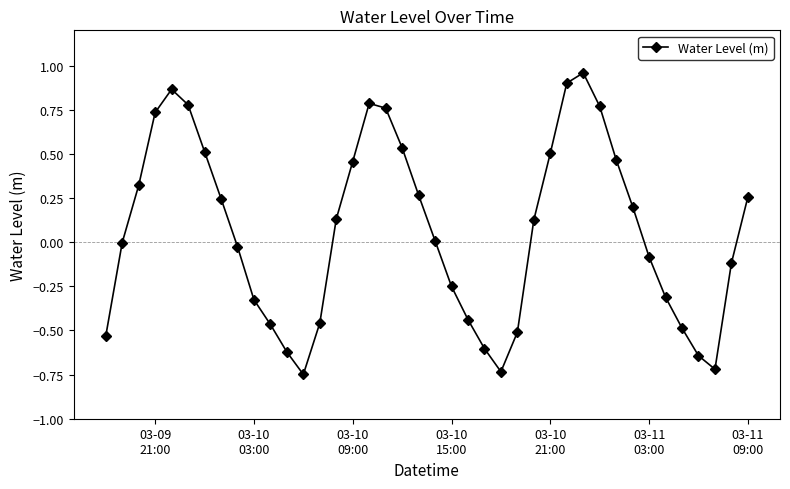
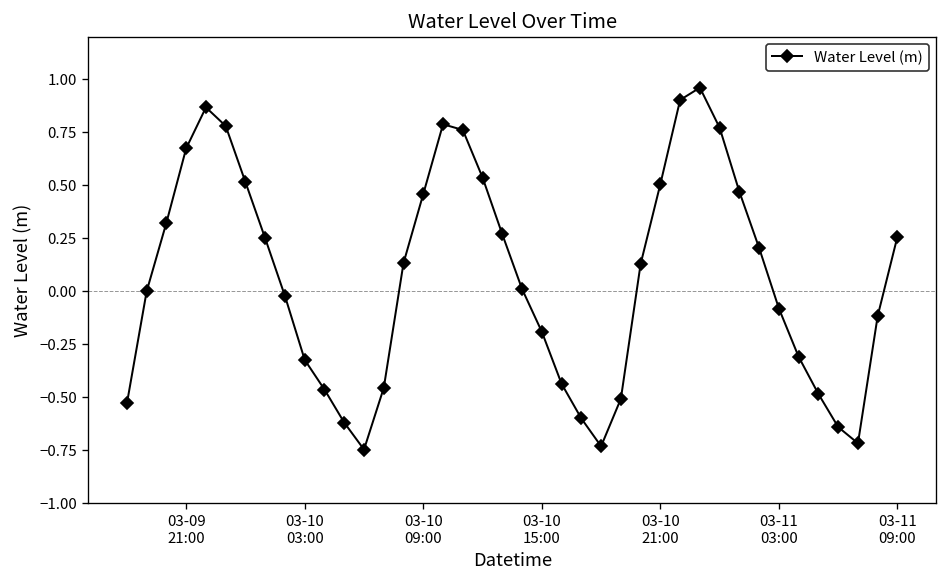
  {
-   "03-09 21:00": 0.73,
+   "03-09 21:00": 0.67,
    "03-10 03:00": -0.33,
    "03-10 09:00": 0.46,
-   "03-10 15:00": -0.25,
+   "03-10 15:00": -0.19,
    "03-10 21:00": 0.50,
    "03-11 03:00": -0.08,
    "03-11 09:00": 0.26
  }
